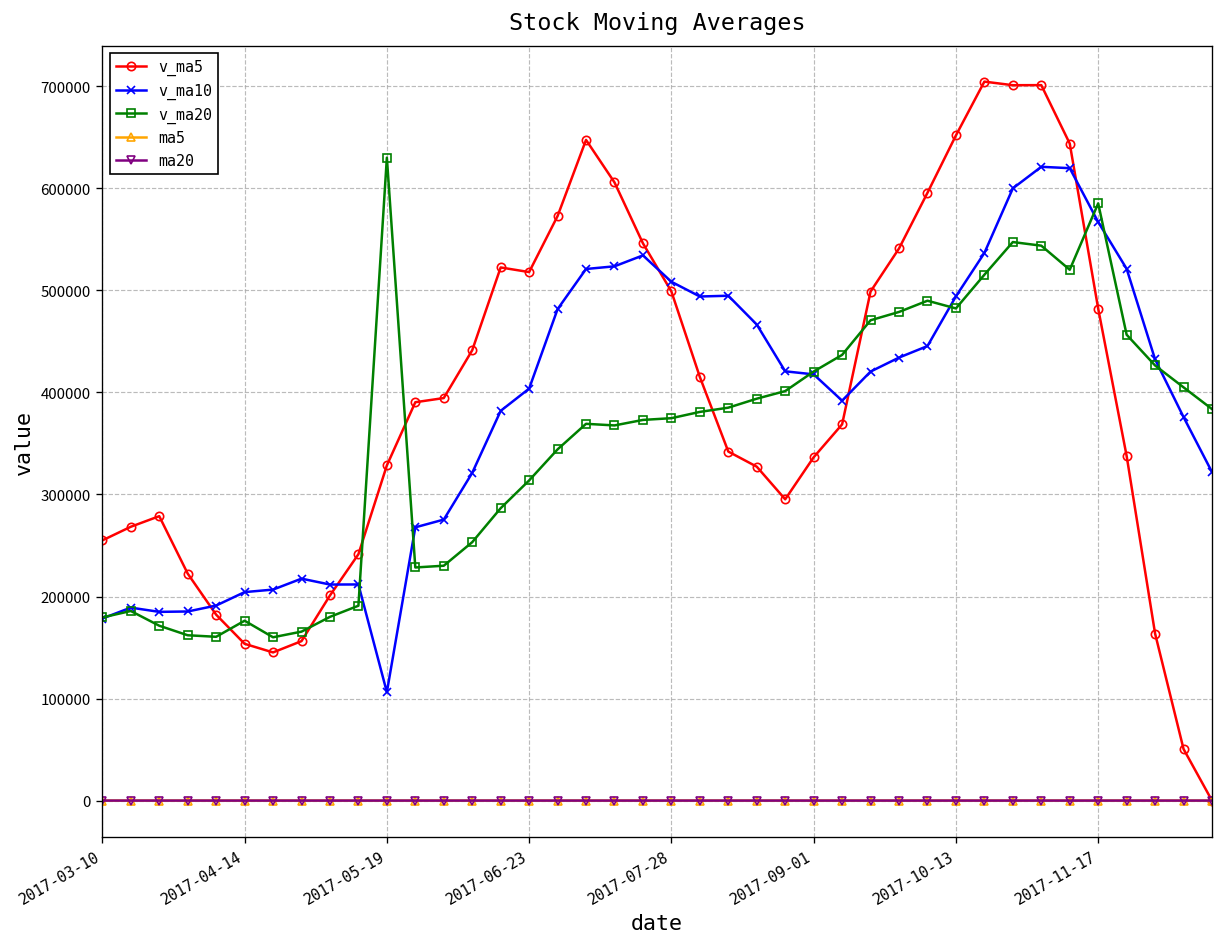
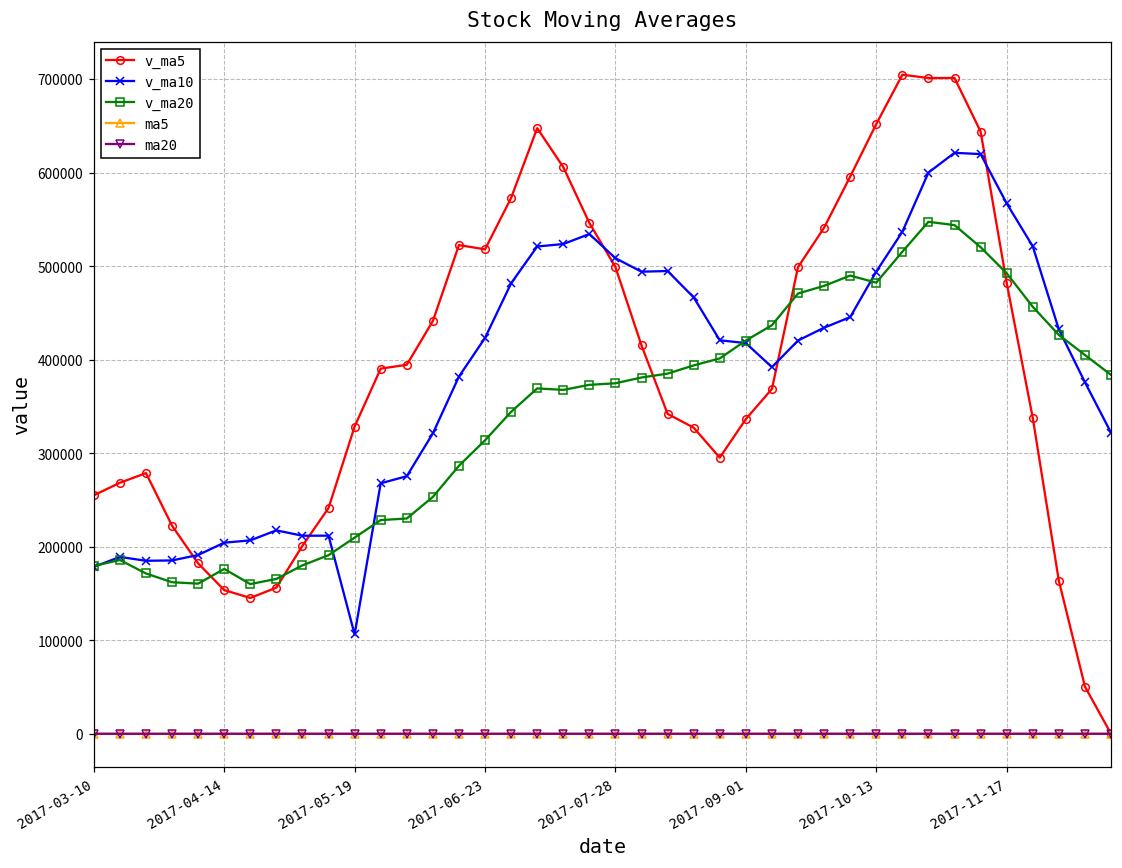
  {
    "v_ma5": {
      "2017-03-10": 250000,
      "2017-04-14": 150000,
      "2017-05-19": 330000,
      "2017-06-23": 520000,
      "2017-07-28": 500000,
      "2017-09-01": 340000,
      "2017-10-13": 650000,
      "2017-11-17": 480000
    },
    "v_ma10": {
      "2017-04-14": 200000,
      "2017-05-19": 110000,
-     "2017-06-23": 400000,
+     "2017-06-23": 420000,
      "2017-07-28": 510000,
      "2017-10-13": 490000,
      "2017-11-17": 570000
    },
    "v_ma20": {
      "2017-04-14": 180000,
-     "2017-05-19": 630000,
+     "2017-05-19": 210000,
      "2017-06-23": 310000,
      "2017-07-28": 370000,
      "2017-10-13": 480000,
-     "2017-11-17": 590000
+     "2017-11-17": 490000
    },
    "ma20": {
      "2017-03-10": 0,
      "2017-04-14": 0,
      "2017-05-19": 0,
      "2017-06-23": 0,
      "2017-07-28": 0,
      "2017-09-01": 0,
      "2017-10-13": 0,
      "2017-11-17": 0
    }
  }
